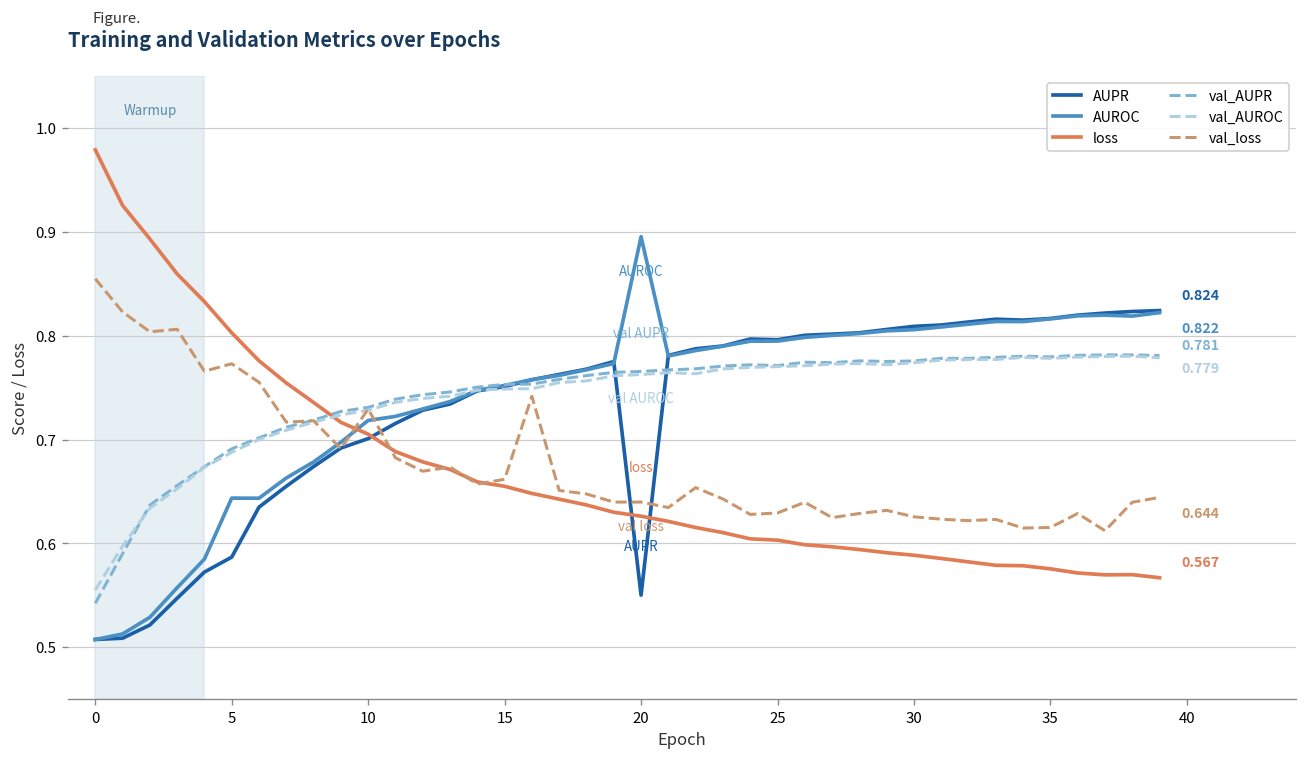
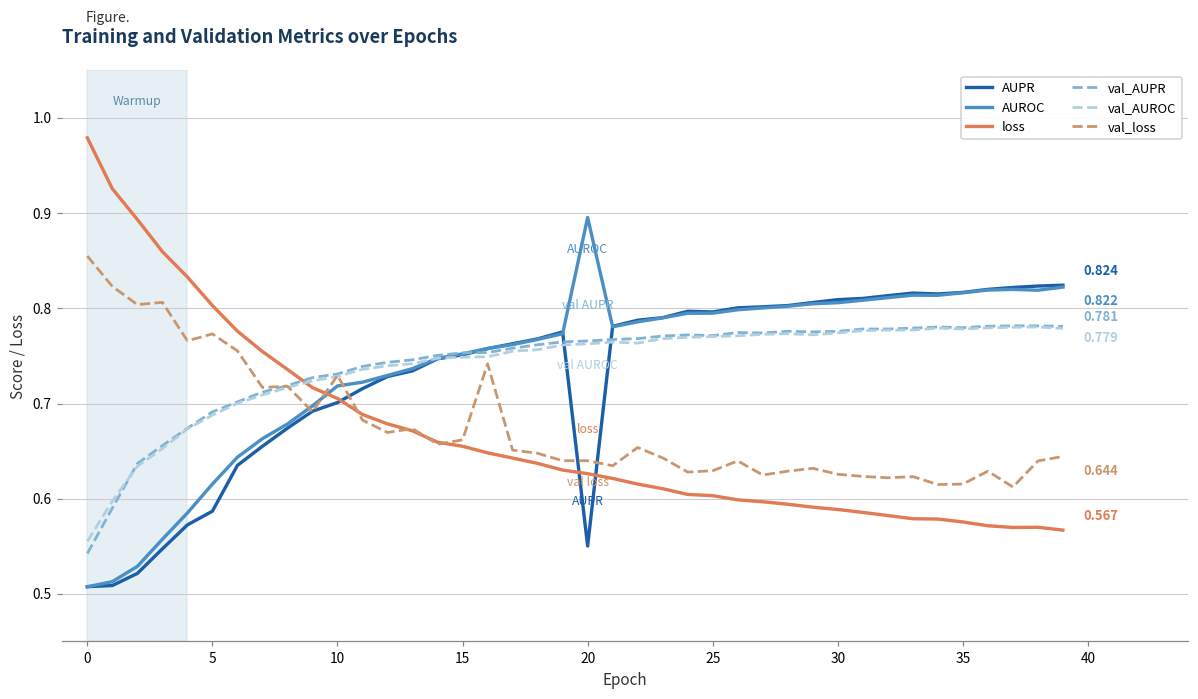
  {
    "AUPR": {
      "5": 0.59,
      "10": 0.70,
      "20": 0.55,
      "30": 0.81
    },
    "AUROC": {
-     "5": 0.64,
+     "5": 0.62,
      "10": 0.72,
      "20": 0.90,
      "30": 0.81
    }
  }
